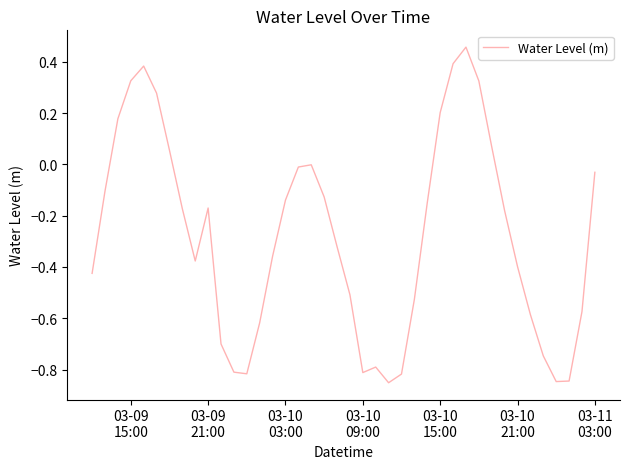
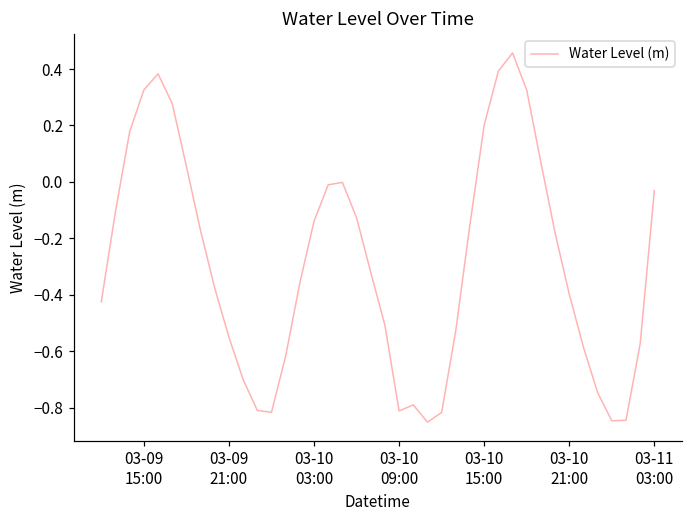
  {
    "03-09 15:00": 0.33,
-   "03-09 21:00": -0.17,
+   "03-09 21:00": -0.55,
    "03-10 03:00": -0.14,
    "03-10 09:00": -0.81,
    "03-10 15:00": 0.20,
    "03-10 21:00": -0.40,
    "03-11 03:00": -0.03
  }
